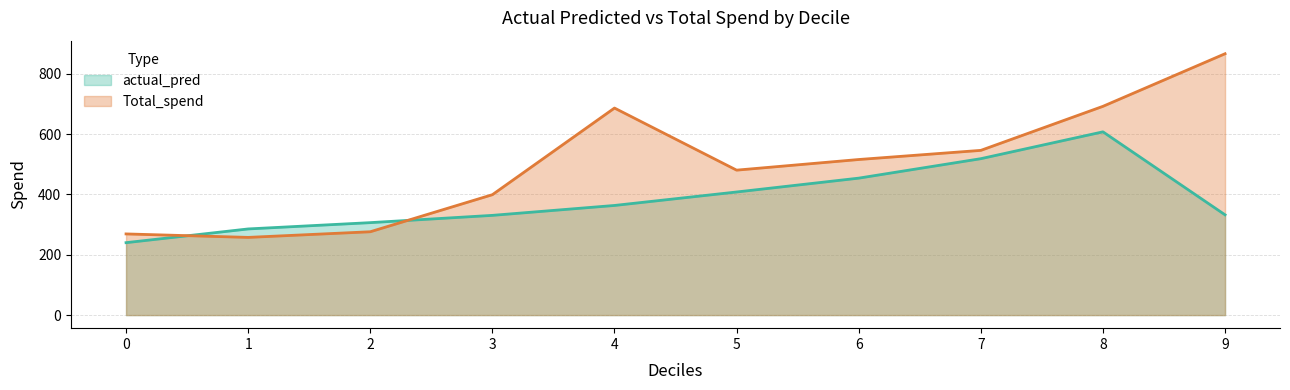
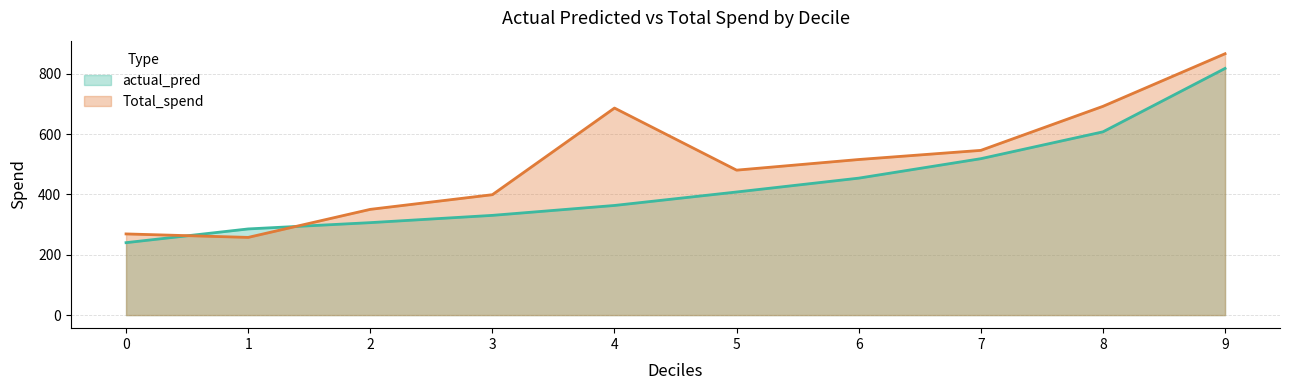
  {
    "actual_pred": {
      "0": 240,
      "1": 290,
      "2": 310,
      "3": 330,
      "4": 360,
      "5": 410,
      "6": 450,
      "7": 520,
      "8": 610,
-     "9": 330
+     "9": 820
    },
    "Total_spend": {
      "0": 270,
      "1": 260,
-     "2": 280,
+     "2": 350,
      "3": 400,
      "4": 690,
      "5": 480,
      "6": 520,
      "7": 550,
      "8": 690,
      "9": 870
    }
  }
